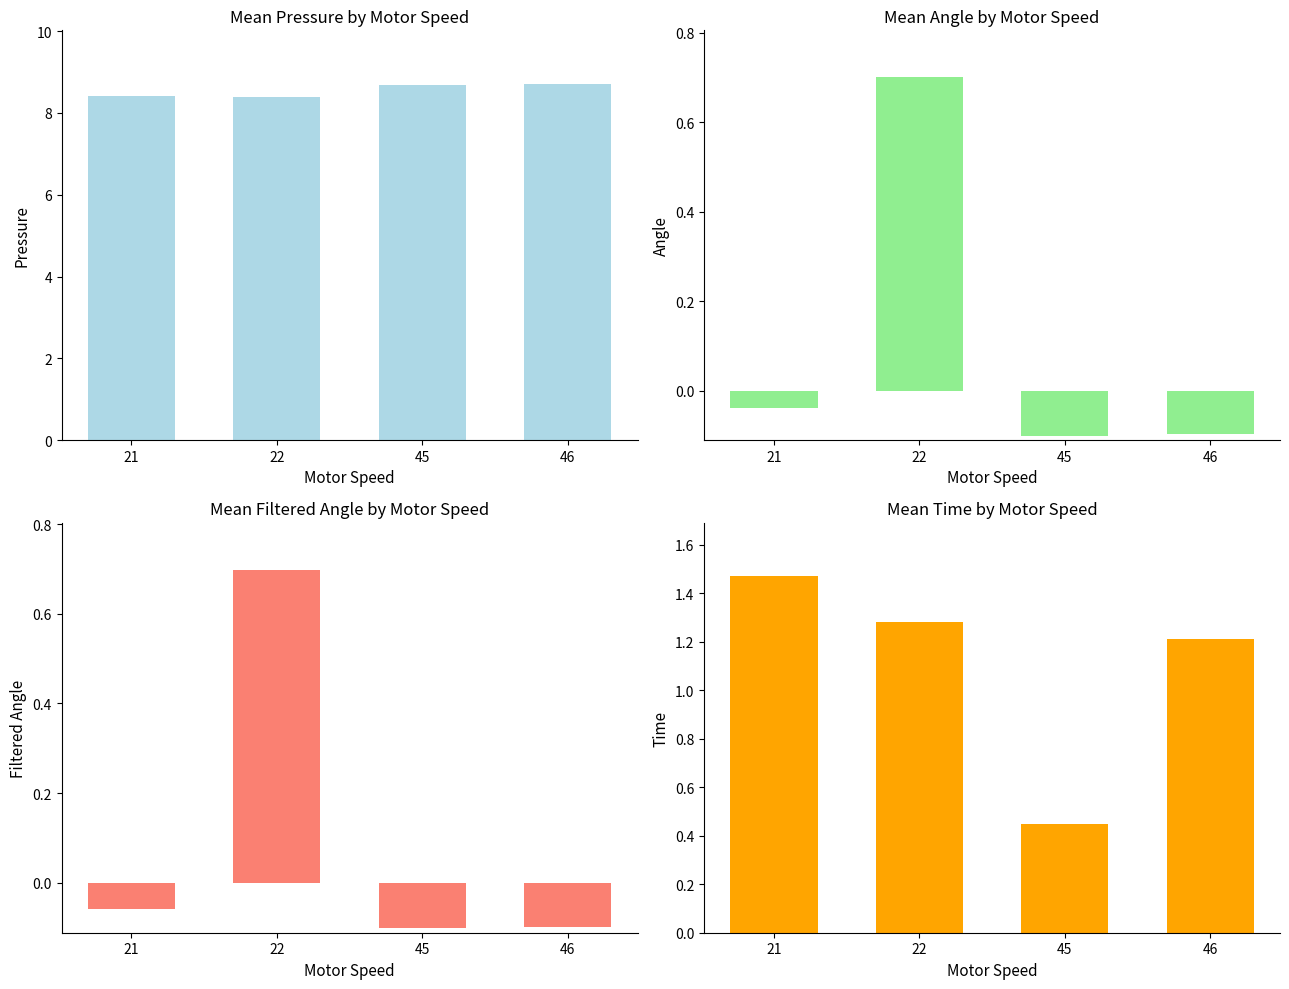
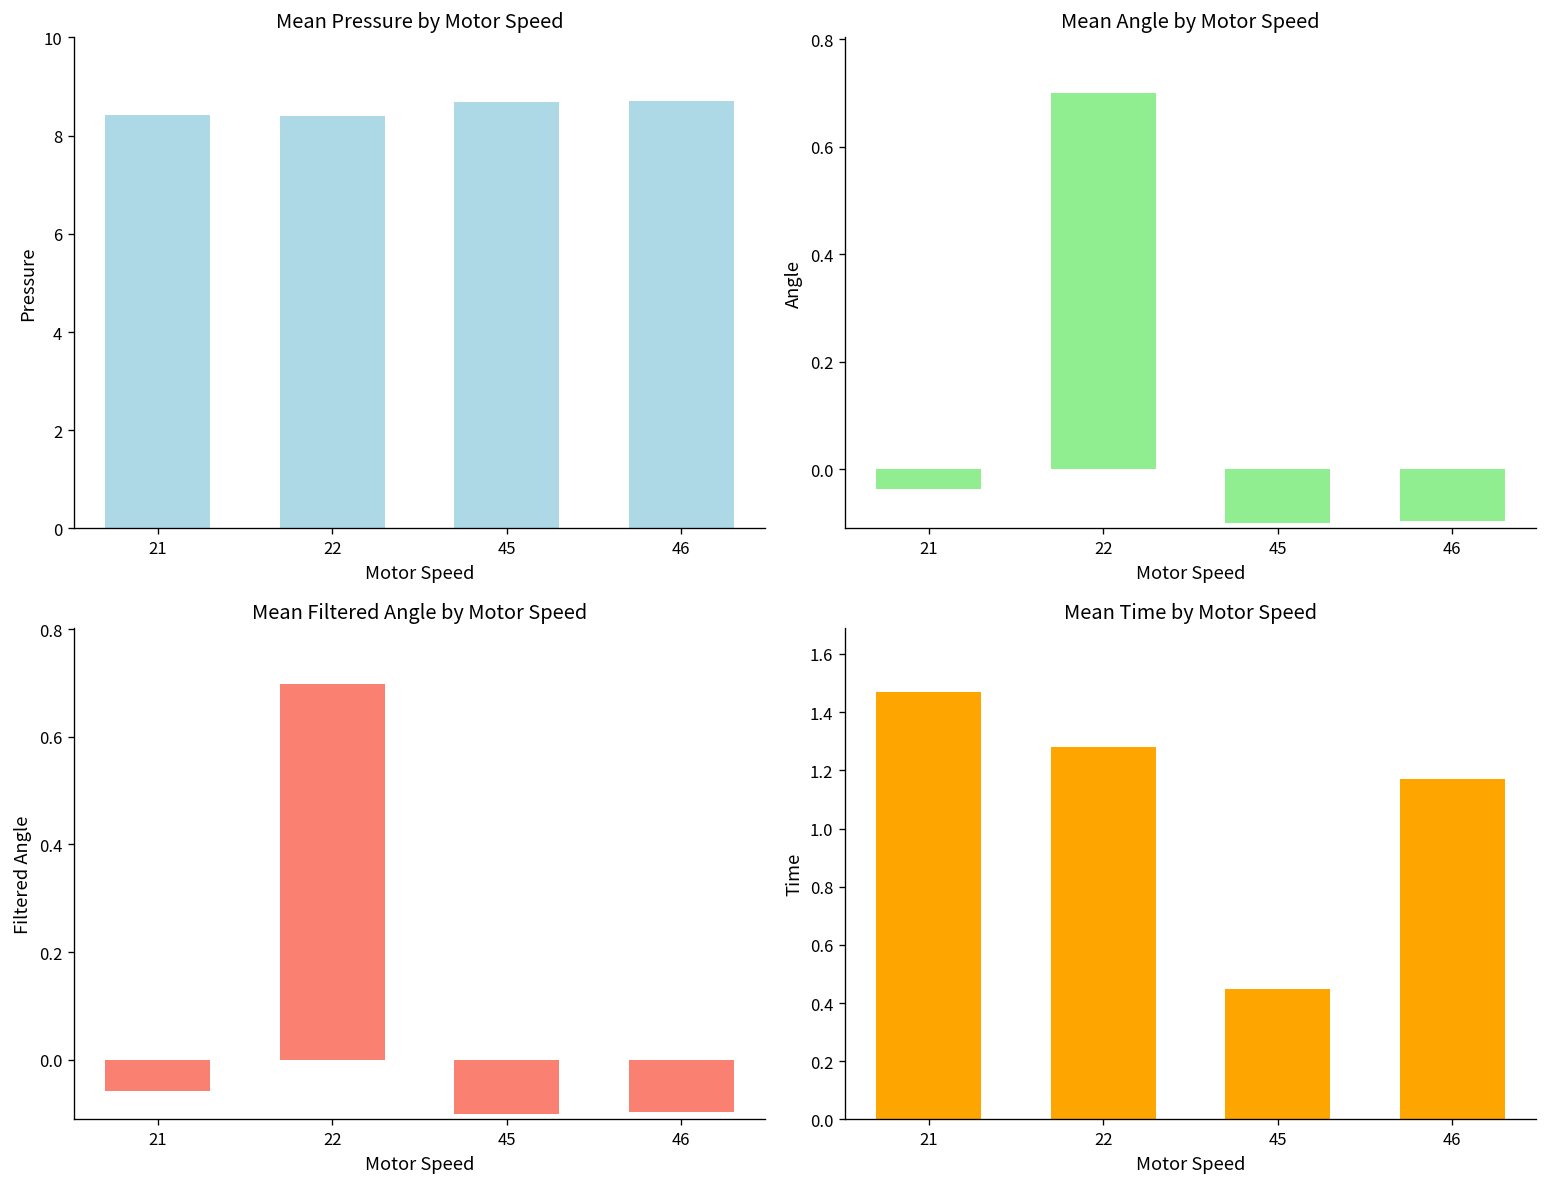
  {
    "Mean Pressure by Motor Speed": {
      "21": 8.4,
      "22": 8.4,
      "45": 8.7,
      "46": 8.7
    },
    "Mean Angle by Motor Speed": {
      "21": -0.04,
      "22": 0.70,
      "45": -0.10,
      "46": -0.10
    },
    "Mean Filtered Angle by Motor Speed": {
      "21": -0.06,
      "22": 0.70,
      "45": -0.10,
      "46": -0.10
    },
    "Mean Time by Motor Speed": {
      "21": 1.47,
      "22": 1.28,
      "45": 0.45,
-     "46": 1.21
+     "46": 1.17
    }
  }
